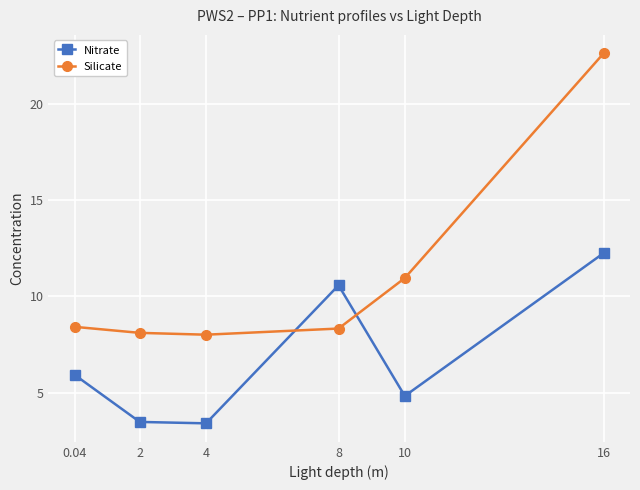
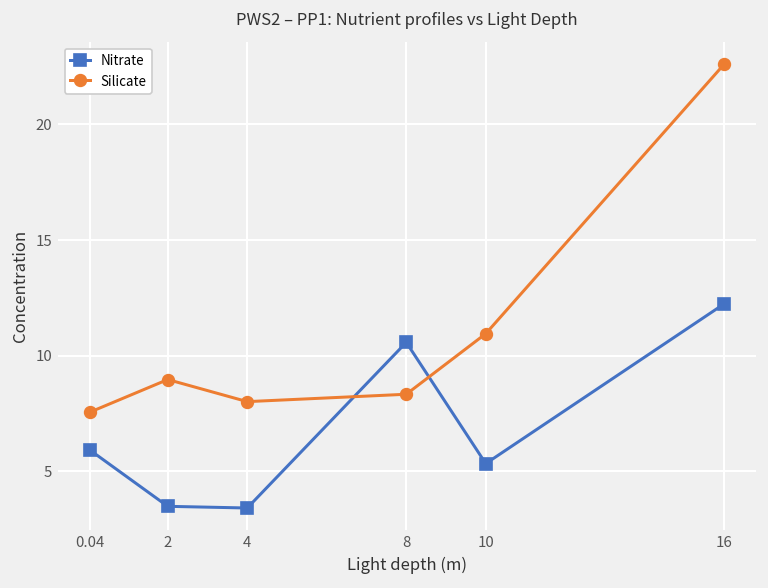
  {
    "Nitrate": {
      "0.04": 5.9,
      "2": 3.5,
      "4": 3.4,
      "8": 10.6,
-     "10": 4.8,
+     "10": 5.3,
      "16": 12.2
    },
    "Silicate": {
-     "0.04": 8.4,
-     "2": 8.1,
+     "0.04": 7.6,
+     "2": 9.0,
      "4": 8.0,
      "8": 8.3,
      "10": 11.0,
      "16": 22.6
    }
  }
